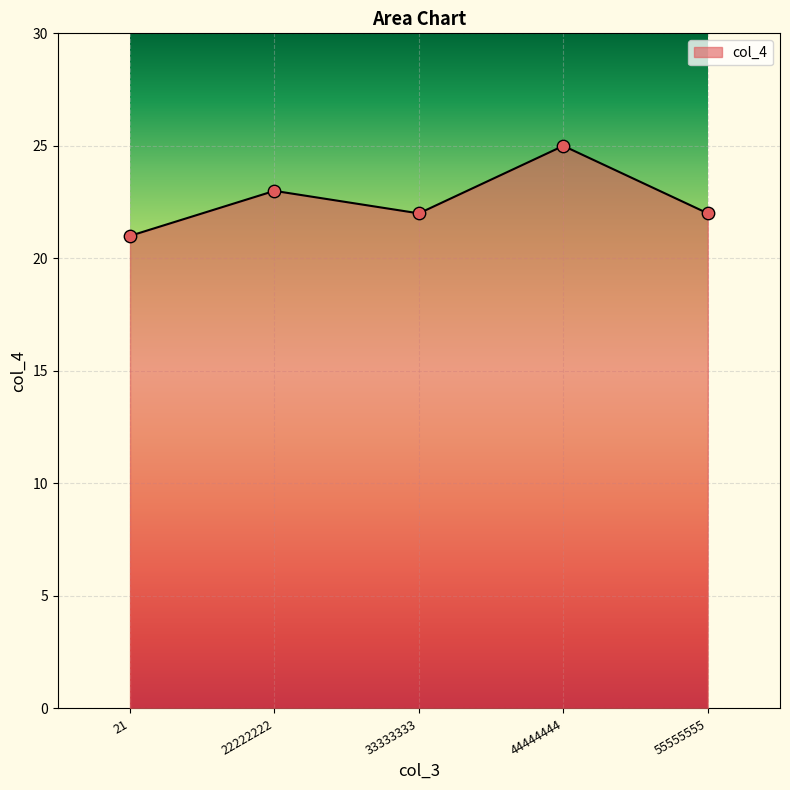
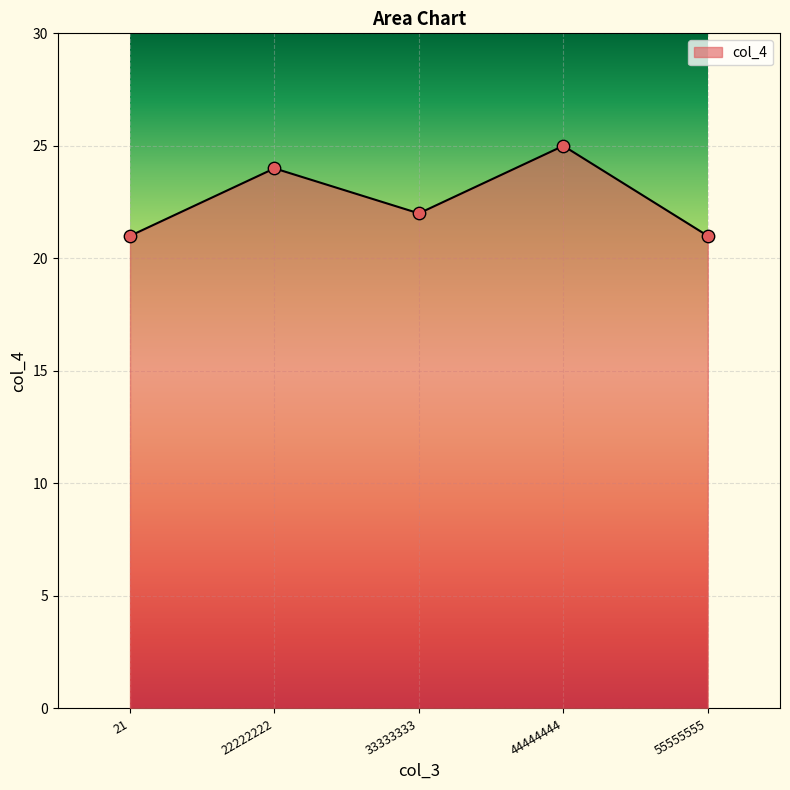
  {
    "21": 21,
-   "22222222": 23,
+   "22222222": 24,
    "33333333": 22,
    "44444444": 25,
-   "55555555": 22
+   "55555555": 21
  }
